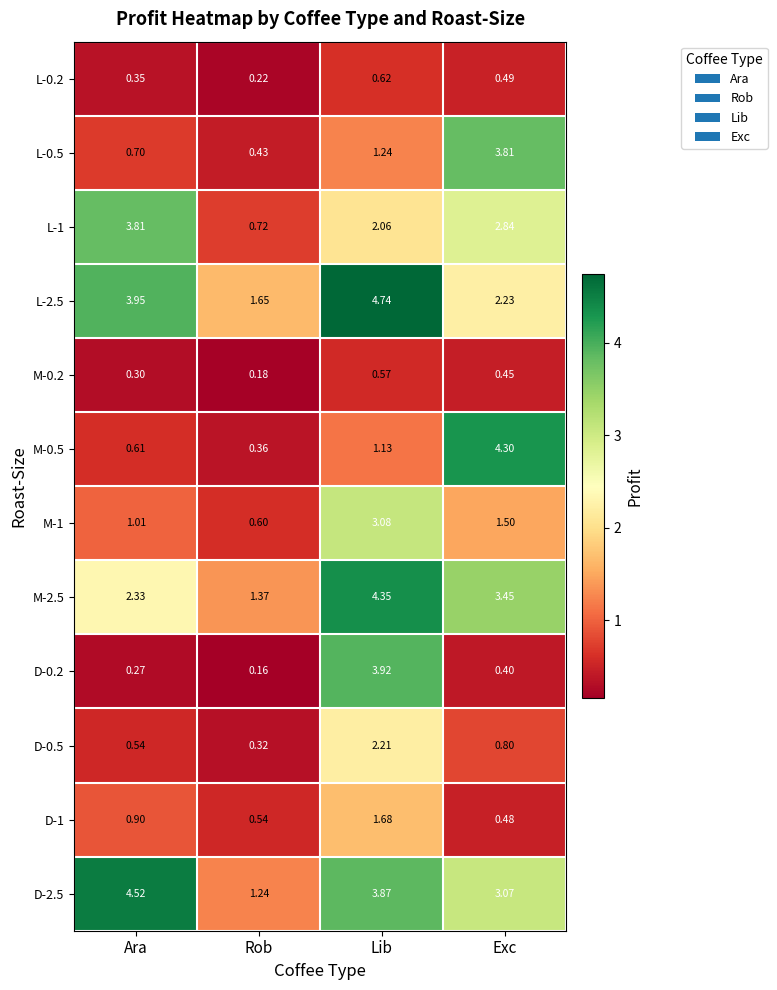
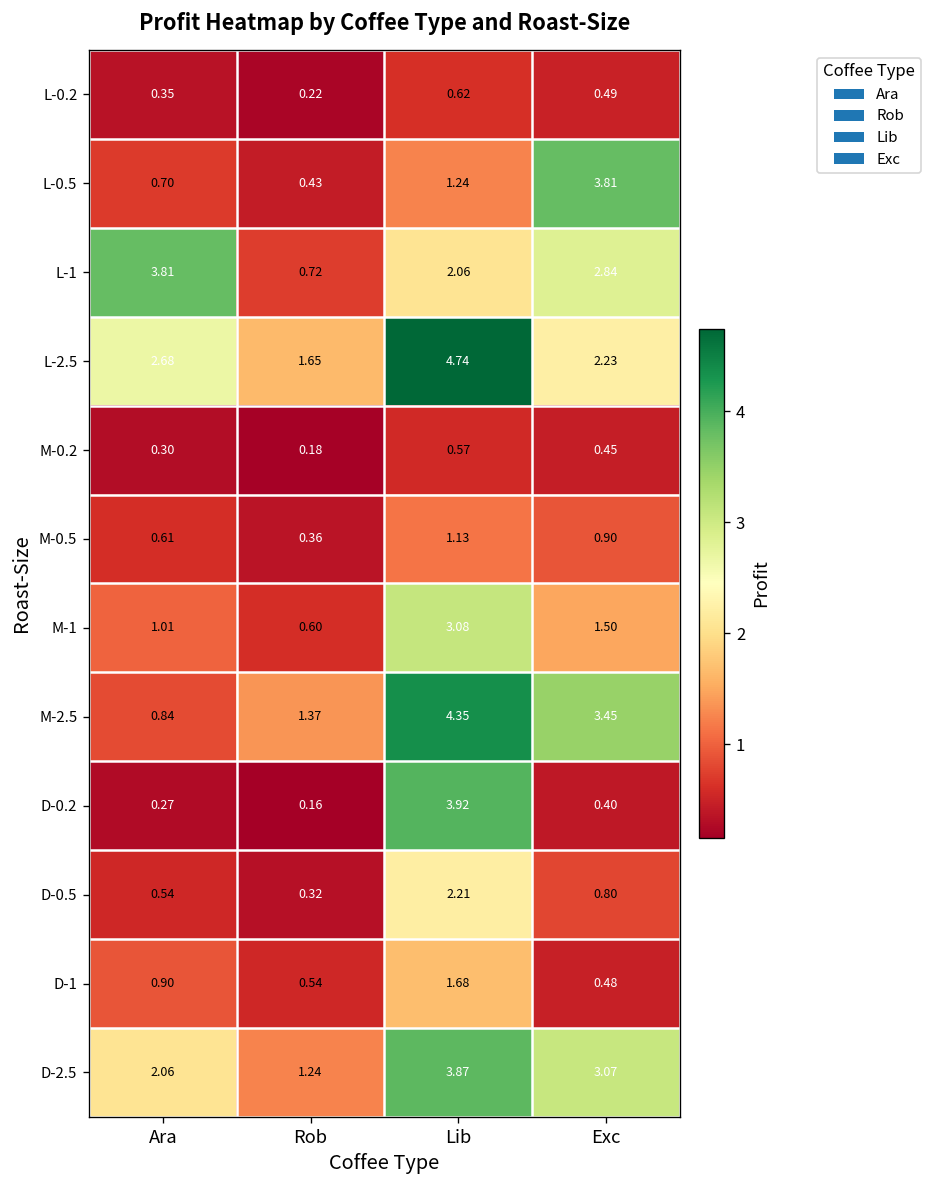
  {
    "L-0.2": {
      "Ara": 0.35,
      "Rob": 0.22,
      "Lib": 0.62,
      "Exc": 0.49
    },
    "L-0.5": {
      "Ara": 0.70,
      "Rob": 0.43,
      "Lib": 1.24,
      "Exc": 3.81
    },
    "L-1": {
      "Ara": 3.81,
      "Rob": 0.72,
      "Lib": 2.06,
      "Exc": 2.84
    },
    "L-2.5": {
-     "Ara": 3.95,
+     "Ara": 2.68,
      "Rob": 1.65,
      "Lib": 4.74,
      "Exc": 2.23
    },
    "M-0.2": {
      "Ara": 0.30,
      "Rob": 0.18,
      "Lib": 0.57,
      "Exc": 0.45
    },
    "M-0.5": {
      "Ara": 0.61,
      "Rob": 0.36,
      "Lib": 1.13,
-     "Exc": 4.30
+     "Exc": 0.90
    },
    "M-1": {
      "Ara": 1.01,
      "Rob": 0.60,
      "Lib": 3.08,
      "Exc": 1.50
    },
    "M-2.5": {
-     "Ara": 2.33,
+     "Ara": 0.84,
      "Rob": 1.37,
      "Lib": 4.35,
      "Exc": 3.45
    },
    "D-0.2": {
      "Ara": 0.27,
      "Rob": 0.16,
      "Lib": 3.92,
      "Exc": 0.40
    },
    "D-0.5": {
      "Ara": 0.54,
      "Rob": 0.32,
      "Lib": 2.21,
      "Exc": 0.80
    },
    "D-1": {
      "Ara": 0.90,
      "Rob": 0.54,
      "Lib": 1.68,
      "Exc": 0.48
    },
    "D-2.5": {
-     "Ara": 4.52,
+     "Ara": 2.06,
      "Rob": 1.24,
      "Lib": 3.87,
      "Exc": 3.07
    }
  }
